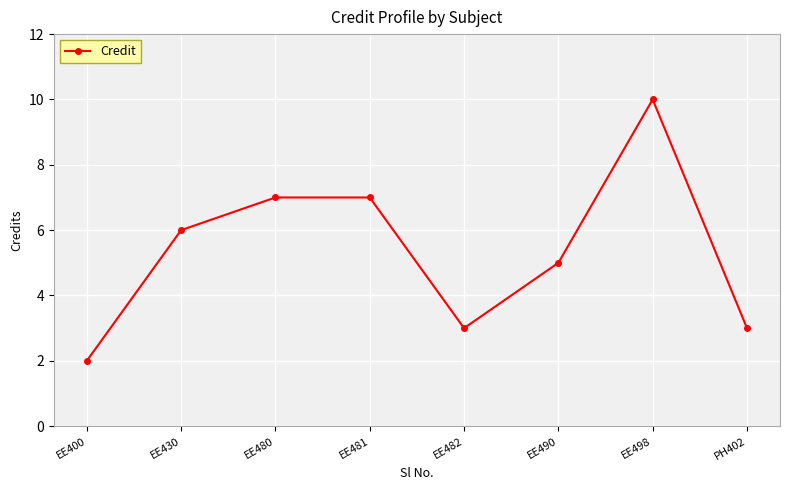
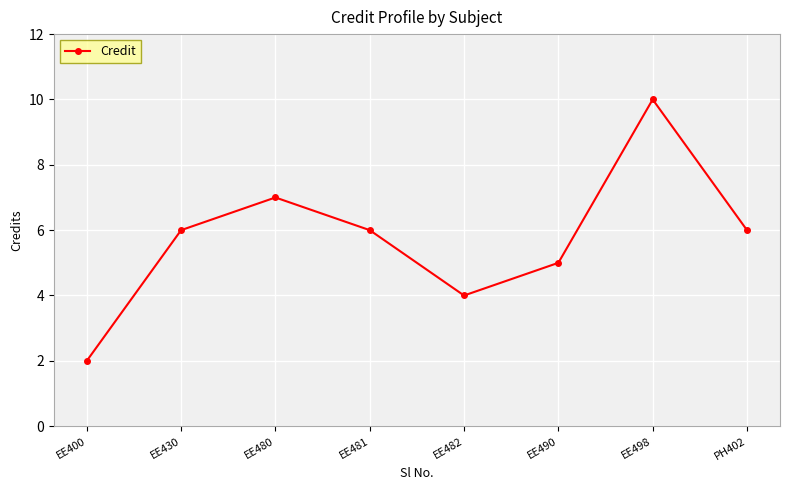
  {
    "EE400": 2,
    "EE430": 6,
    "EE480": 7,
-   "EE481": 7,
-   "EE482": 3,
+   "EE481": 6,
+   "EE482": 4,
    "EE490": 5,
    "EE498": 10,
-   "PH402": 3
+   "PH402": 6
  }
